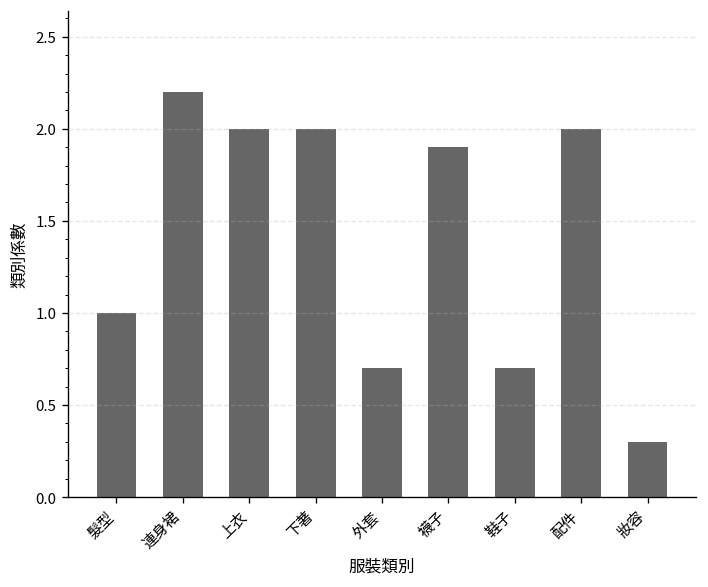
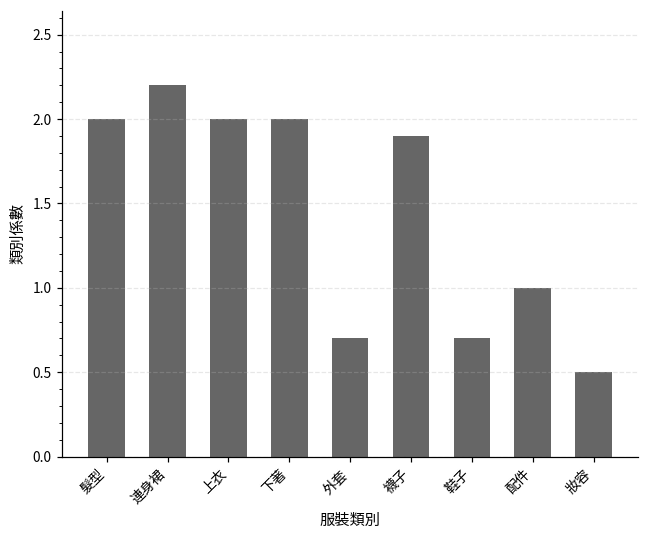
  {
-   "髮型": 1,
+   "髮型": 2,
    "連身裙": 2.2,
    "上衣": 2.0,
    "下著": 2.0,
    "外套": 0.7,
    "襪子": 1.9,
    "鞋子": 0.7,
-   "配件": 2,
-   "妝容": 0.3
+   "配件": 1,
+   "妝容": 0.5
  }
